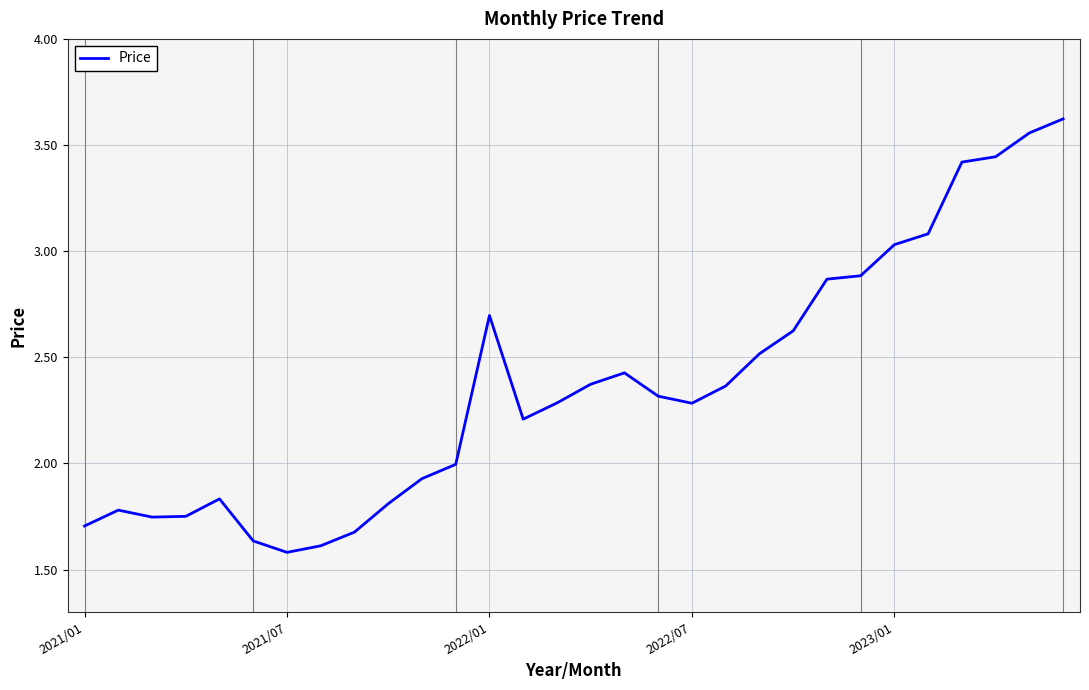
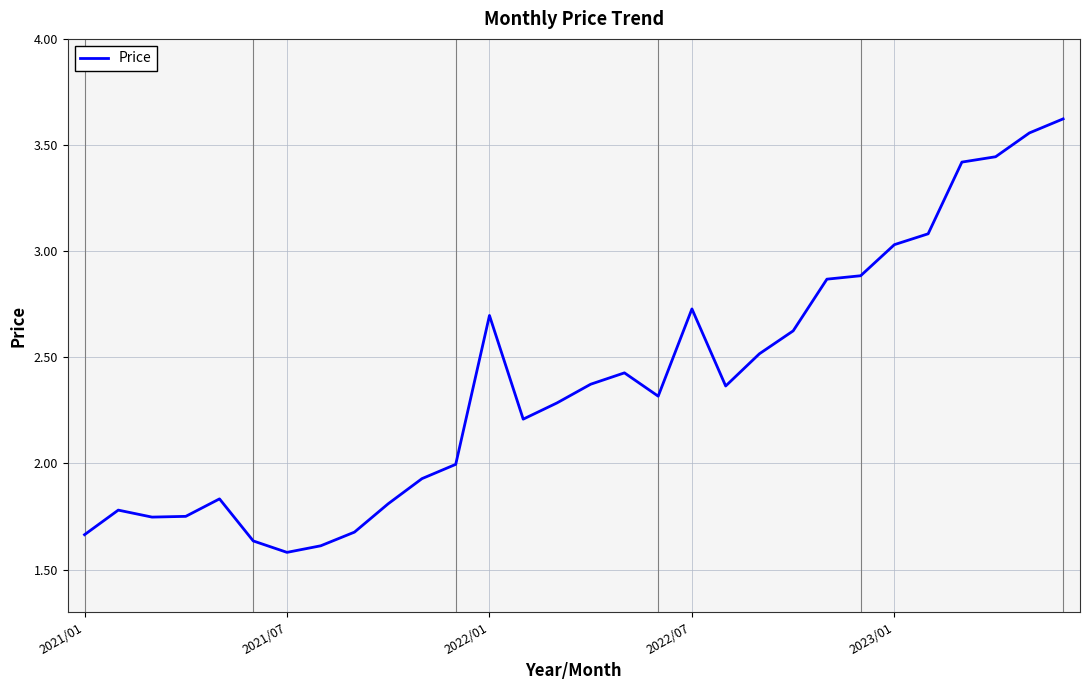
  {
-   "2021/01": 1.71,
+   "2021/01": 1.66,
    "2021/07": 1.58,
    "2022/01": 2.70,
-   "2022/07": 2.28,
+   "2022/07": 2.73,
    "2023/01": 3.03
  }
